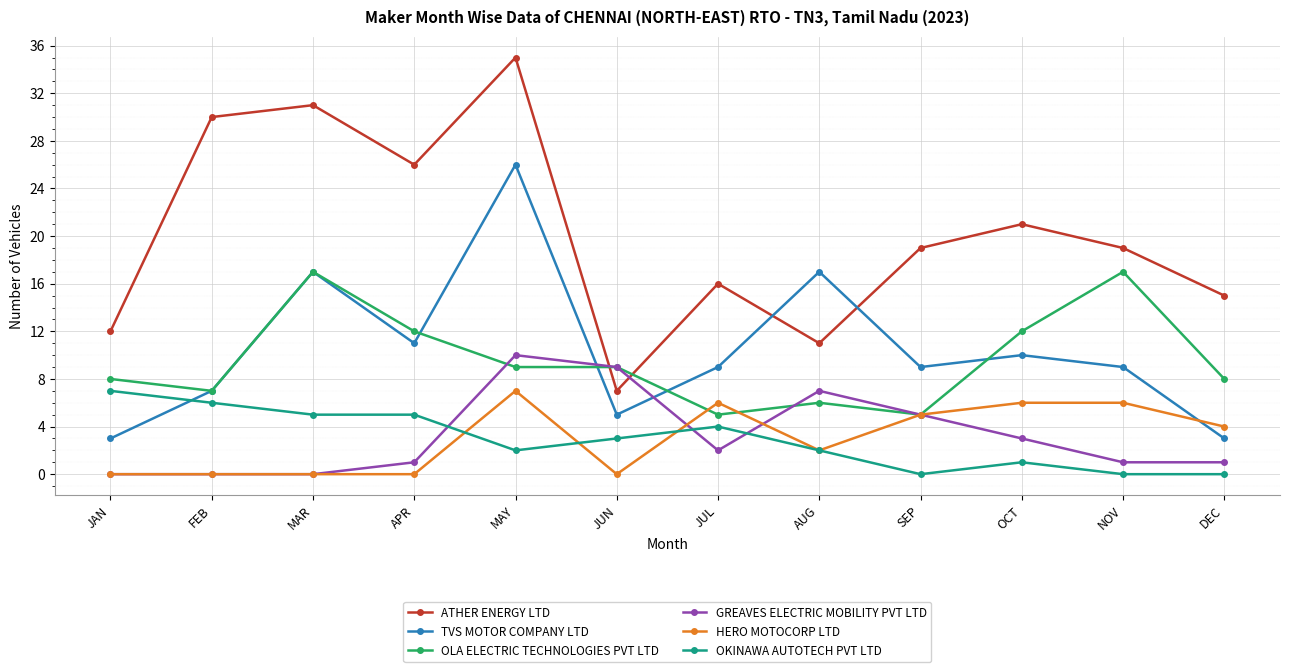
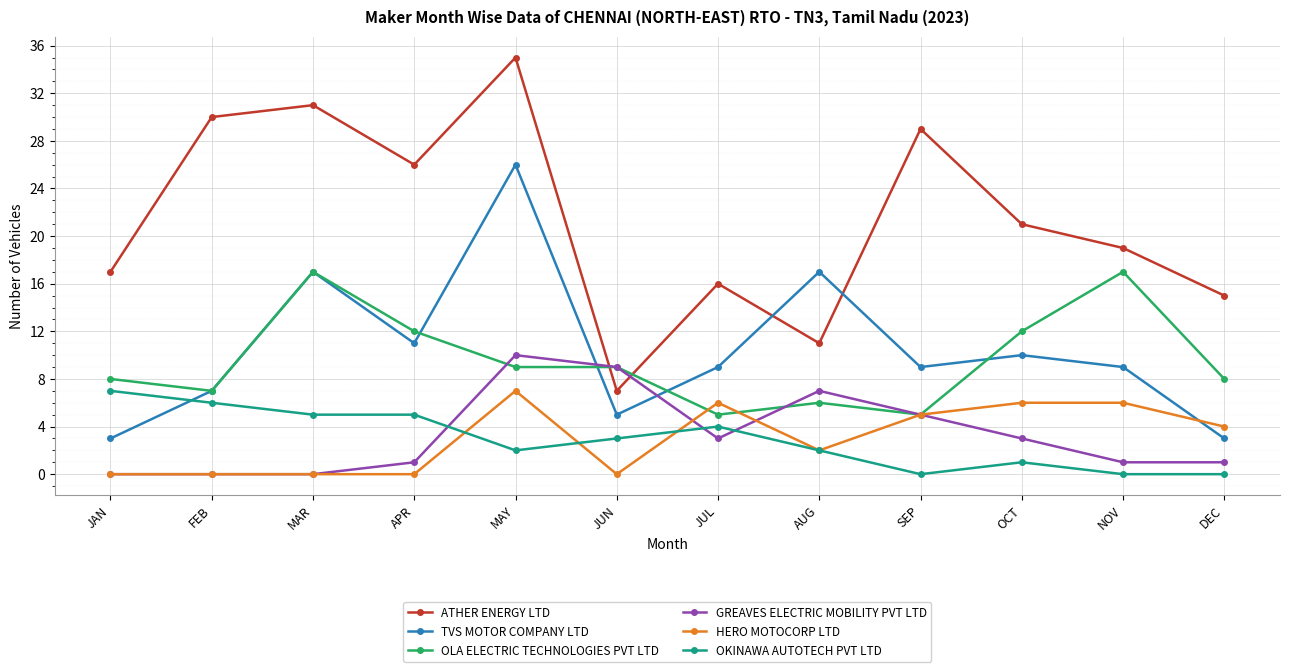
  {
    "ATHER ENERGY LTD": {
-     "JAN": 12,
+     "JAN": 17,
      "FEB": 30,
      "MAR": 31,
      "APR": 26,
      "MAY": 35,
      "JUN": 7,
      "JUL": 16,
      "AUG": 11,
-     "SEP": 19,
+     "SEP": 29,
      "OCT": 21,
      "NOV": 19,
      "DEC": 15
    },
    "TVS MOTOR COMPANY LTD": {
      "JAN": 3,
      "APR": 11,
      "MAY": 26,
      "JUN": 5,
      "JUL": 9,
      "AUG": 17,
      "SEP": 9,
      "OCT": 10,
      "NOV": 9,
      "DEC": 3
    },
    "GREAVES ELECTRIC MOBILITY PVT LTD": {
      "APR": 1,
      "MAY": 10,
-     "JUL": 2,
+     "JUL": 3,
      "AUG": 7,
      "OCT": 3,
      "NOV": 1,
      "DEC": 1
    },
    "HERO MOTOCORP LTD": {
      "APR": 0,
      "MAY": 7,
      "JUN": 0,
      "JUL": 6,
      "OCT": 6,
      "NOV": 6,
      "DEC": 4
    }
  }
